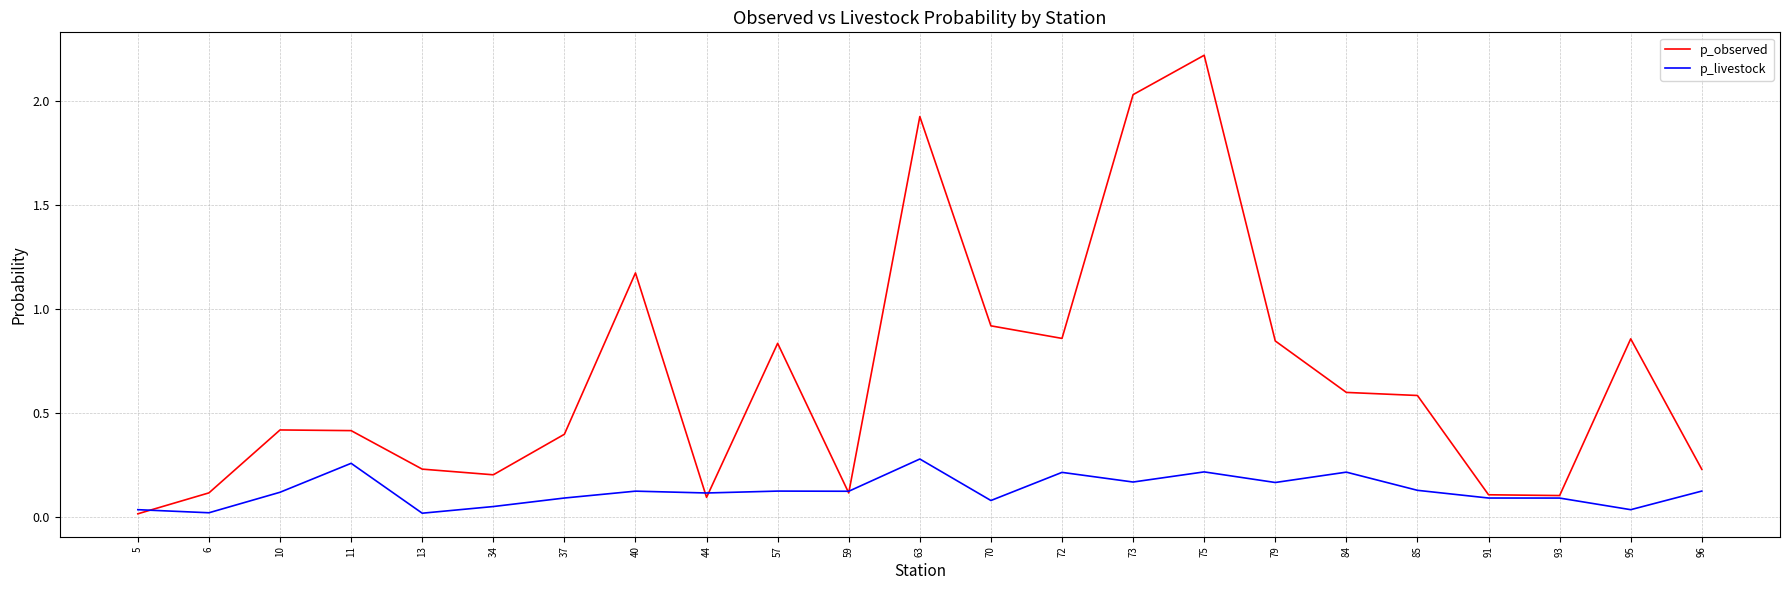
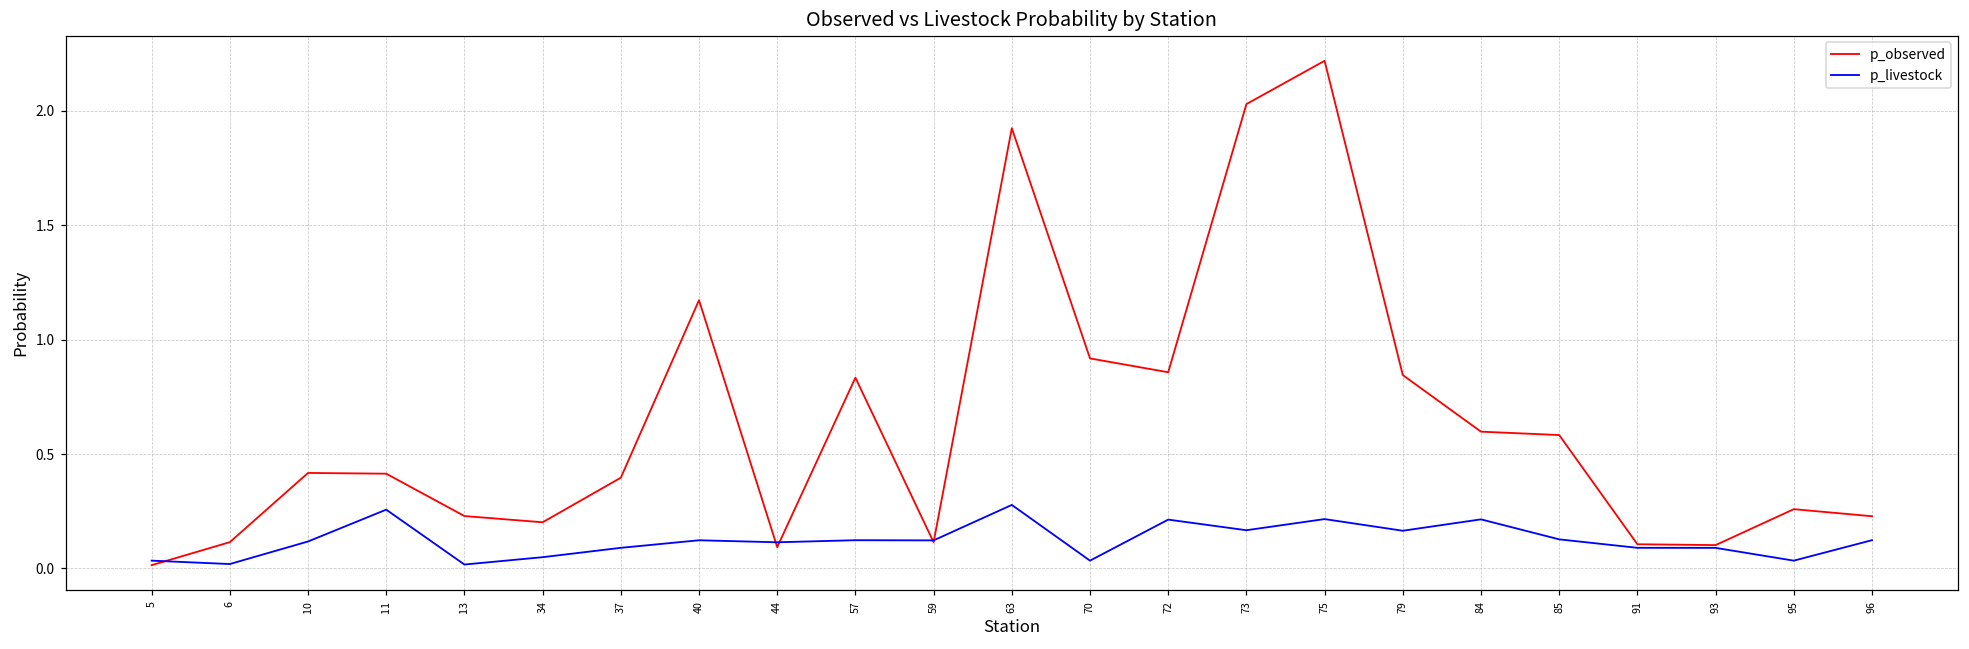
  {
    "p_observed": {
      "5": 0.01,
      "6": 0.11,
      "10": 0.42,
      "11": 0.41,
      "13": 0.23,
      "34": 0.20,
      "37": 0.40,
      "40": 1.17,
      "44": 0.09,
      "57": 0.83,
      "63": 1.92,
      "70": 0.92,
      "72": 0.86,
      "73": 2.03,
      "75": 2.22,
      "79": 0.85,
      "84": 0.60,
      "85": 0.58,
      "91": 0.11,
      "93": 0.10,
-     "95": 0.86,
+     "95": 0.26,
      "96": 0.23
    },
    "p_livestock": {
      "5": 0.03,
      "6": 0.02,
      "10": 0.12,
      "11": 0.26,
      "13": 0.02,
      "34": 0.05,
      "37": 0.09,
      "40": 0.12,
      "44": 0.11,
      "57": 0.12,
      "63": 0.28,
-     "70": 0.08,
+     "70": 0.03,
      "72": 0.21,
      "73": 0.17,
      "75": 0.22,
      "79": 0.16,
      "84": 0.21,
      "85": 0.13,
      "91": 0.09,
      "93": 0.09,
      "95": 0.03,
      "96": 0.12
    }
  }
